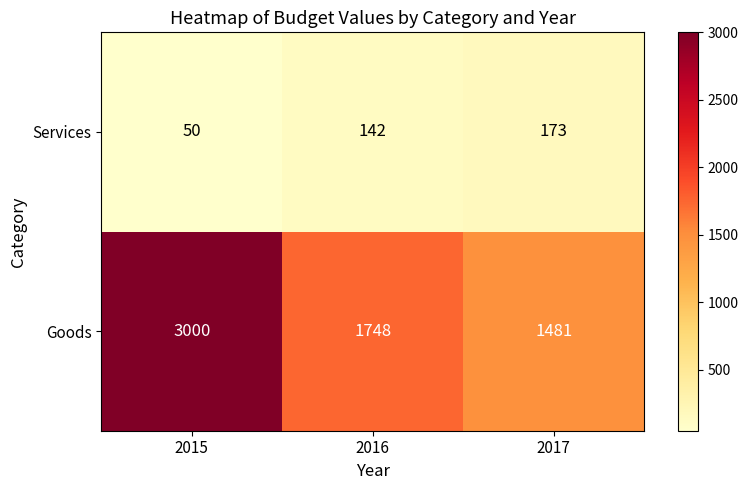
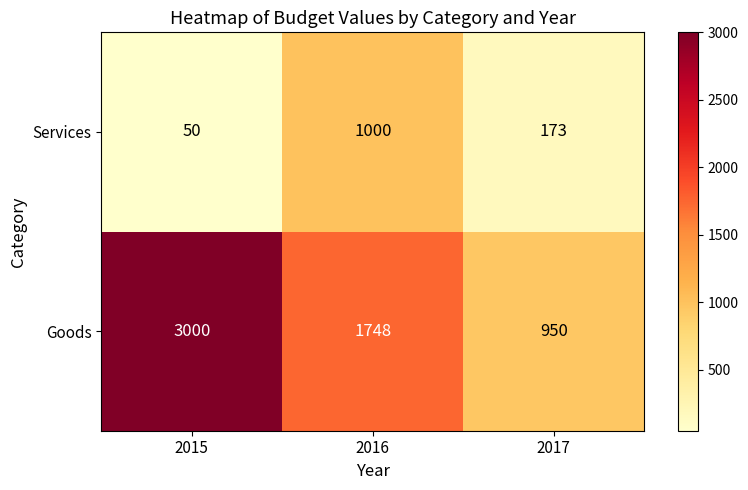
  {
    "Services": {
      "2015": 50,
-     "2016": 142,
+     "2016": 1000,
      "2017": 173
    },
    "Goods": {
      "2015": 3000,
      "2016": 1748,
-     "2017": 1481
+     "2017": 950
    }
  }
